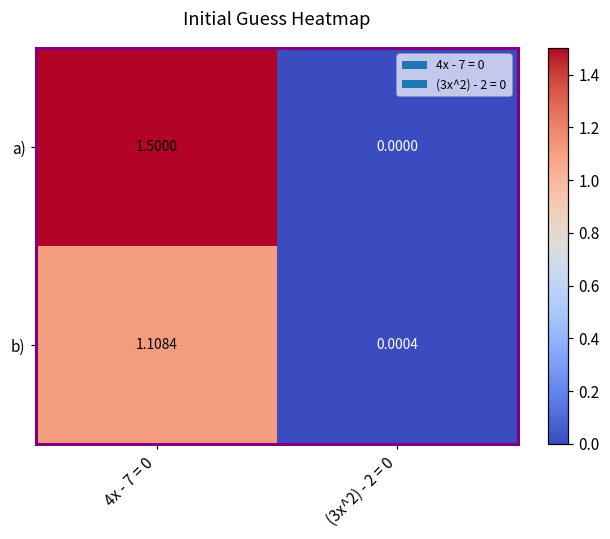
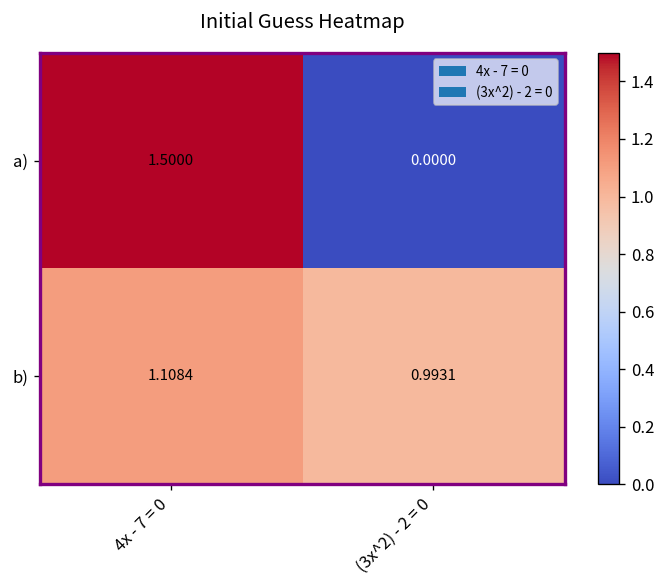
  {
    "a)": {
      "4x - 7 = 0": 1.5000,
      "(3x^2) - 2 = 0": 0.0000
    },
    "b)": {
      "4x - 7 = 0": 1.1084,
-     "(3x^2) - 2 = 0": 0.0004
+     "(3x^2) - 2 = 0": 0.9931
    }
  }
